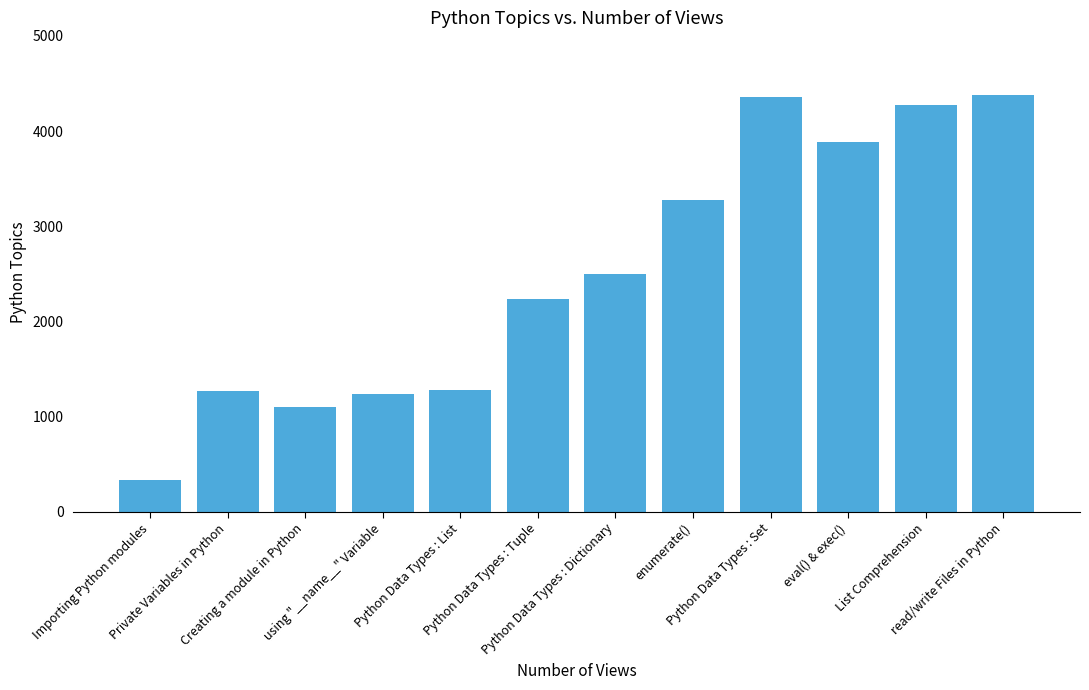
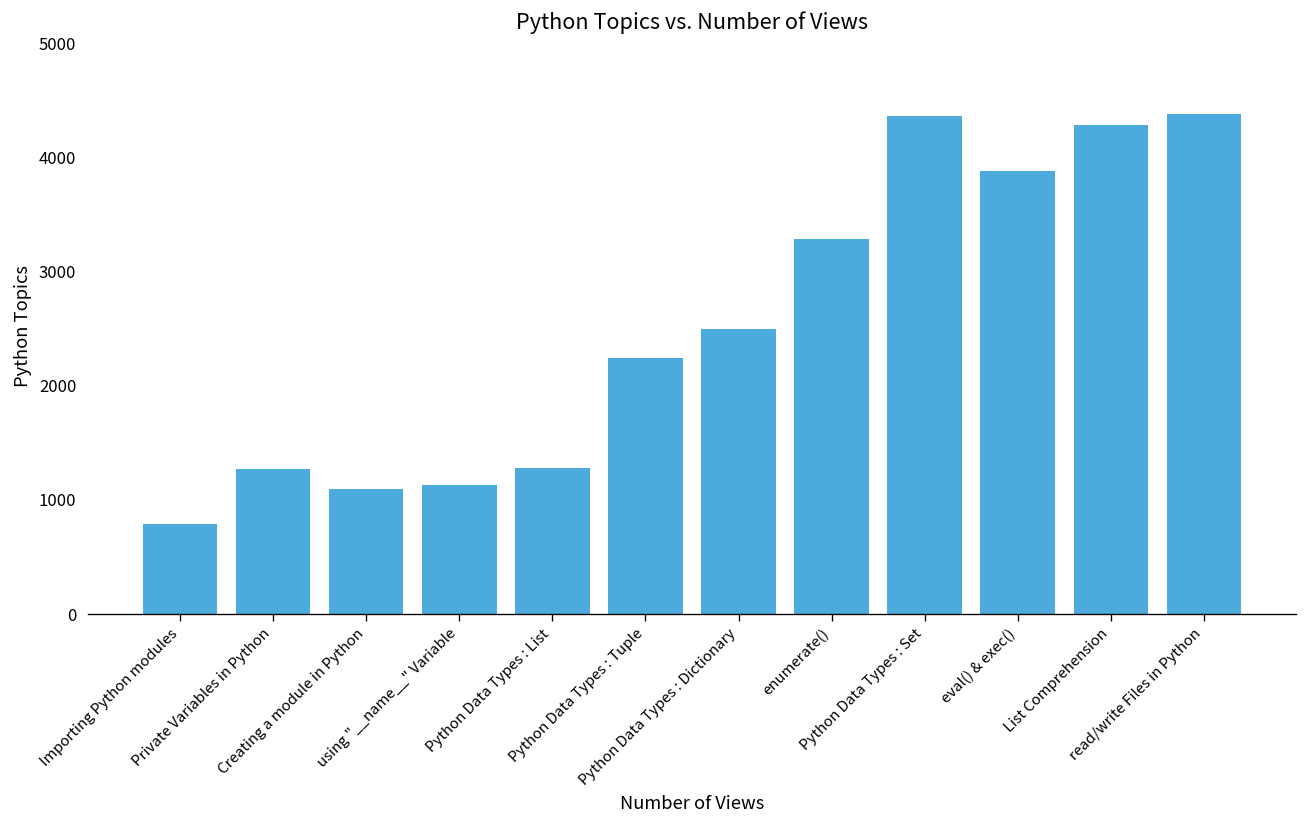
  {
-   "Importing Python modules": 300,
+   "Importing Python modules": 800,
    "Private Variables in Python": 1300,
    "Creating a module in Python": 1100,
-   "using \"__name__\" Variable": 1200,
+   "using \"__name__\" Variable": 1100,
    "Python Data Types : List": 1300,
    "Python Data Types : Tuple": 2200,
    "Python Data Types : Dictionary": 2500,
    "enumerate()": 3300,
    "Python Data Types : Set": 4400,
    "eval() & exec()": 3900,
    "List Comprehension": 4300,
    "read/write Files in Python": 4400
  }
